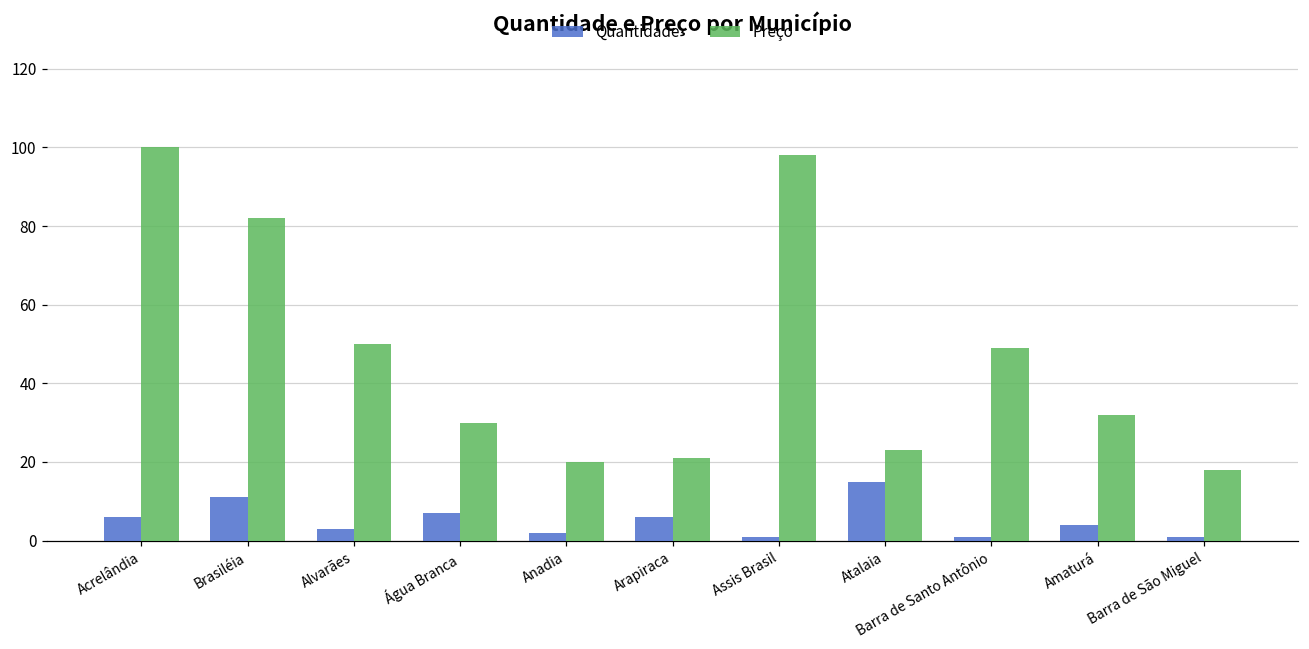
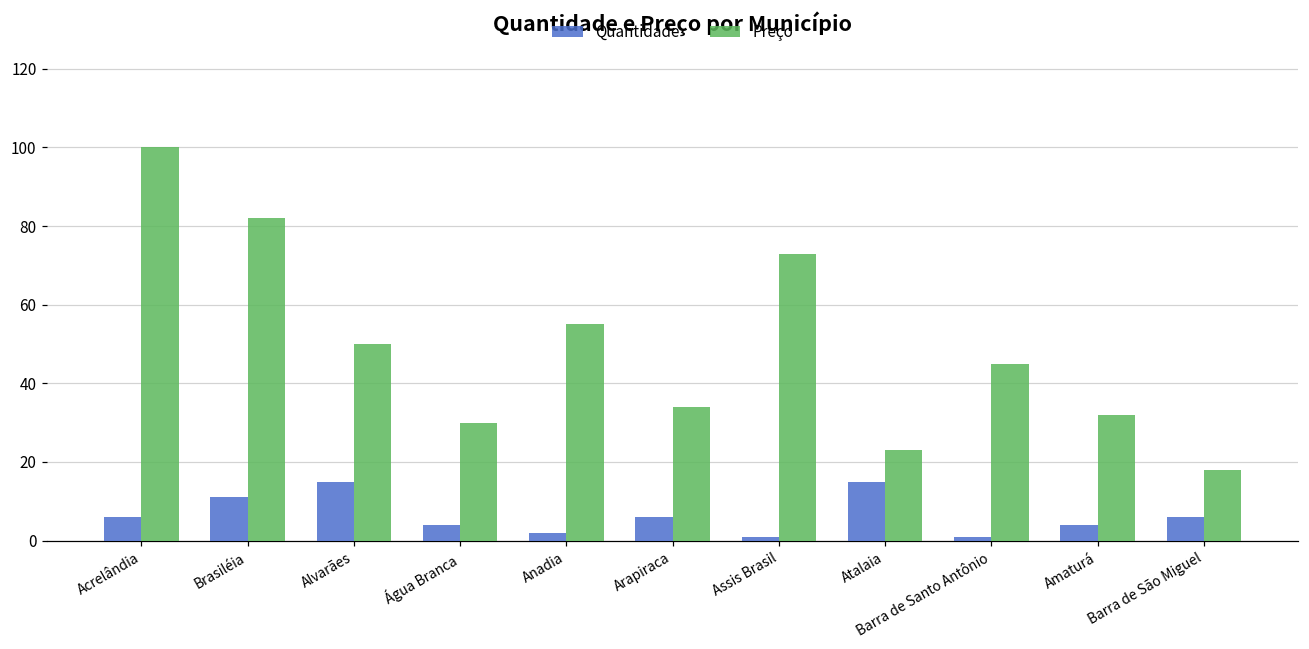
  {
    "Quantidade": {
      "Acrelândia": 6,
      "Brasiléia": 11,
-     "Alvarães": 3,
-     "Água Branca": 7,
+     "Alvarães": 15,
+     "Água Branca": 4,
      "Anadia": 2,
      "Arapiraca": 6,
      "Assis Brasil": 1,
      "Atalaia": 15,
      "Barra de Santo Antônio": 1,
      "Amaturá": 4,
-     "Barra de São Miguel": 1
+     "Barra de São Miguel": 6
    },
    "Preço": {
      "Acrelândia": 100,
      "Brasiléia": 82,
      "Alvarães": 50,
      "Água Branca": 30,
-     "Anadia": 20,
-     "Arapiraca": 21,
-     "Assis Brasil": 98,
+     "Anadia": 55,
+     "Arapiraca": 34,
+     "Assis Brasil": 73,
      "Atalaia": 23,
-     "Barra de Santo Antônio": 49,
+     "Barra de Santo Antônio": 45,
      "Amaturá": 32,
      "Barra de São Miguel": 18
    }
  }
